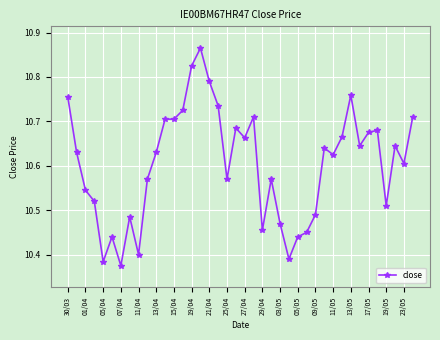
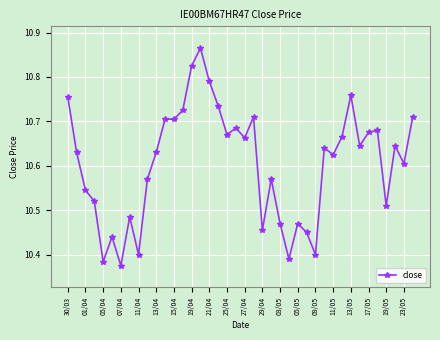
  {
    "30/03": 10.76,
    "01/04": 10.55,
    "05/04": 10.38,
    "07/04": 10.38,
    "11/04": 10.40,
    "13/04": 10.63,
    "15/04": 10.71,
    "19/04": 10.83,
    "21/04": 10.79,
-   "25/04": 10.57,
+   "25/04": 10.67,
    "27/04": 10.66,
    "29/04": 10.46,
    "03/05": 10.47,
-   "05/05": 10.44,
-   "09/05": 10.49,
+   "05/05": 10.47,
+   "09/05": 10.40,
    "11/05": 10.63,
    "13/05": 10.76,
    "17/05": 10.68,
    "19/05": 10.51,
    "23/05": 10.61
  }
